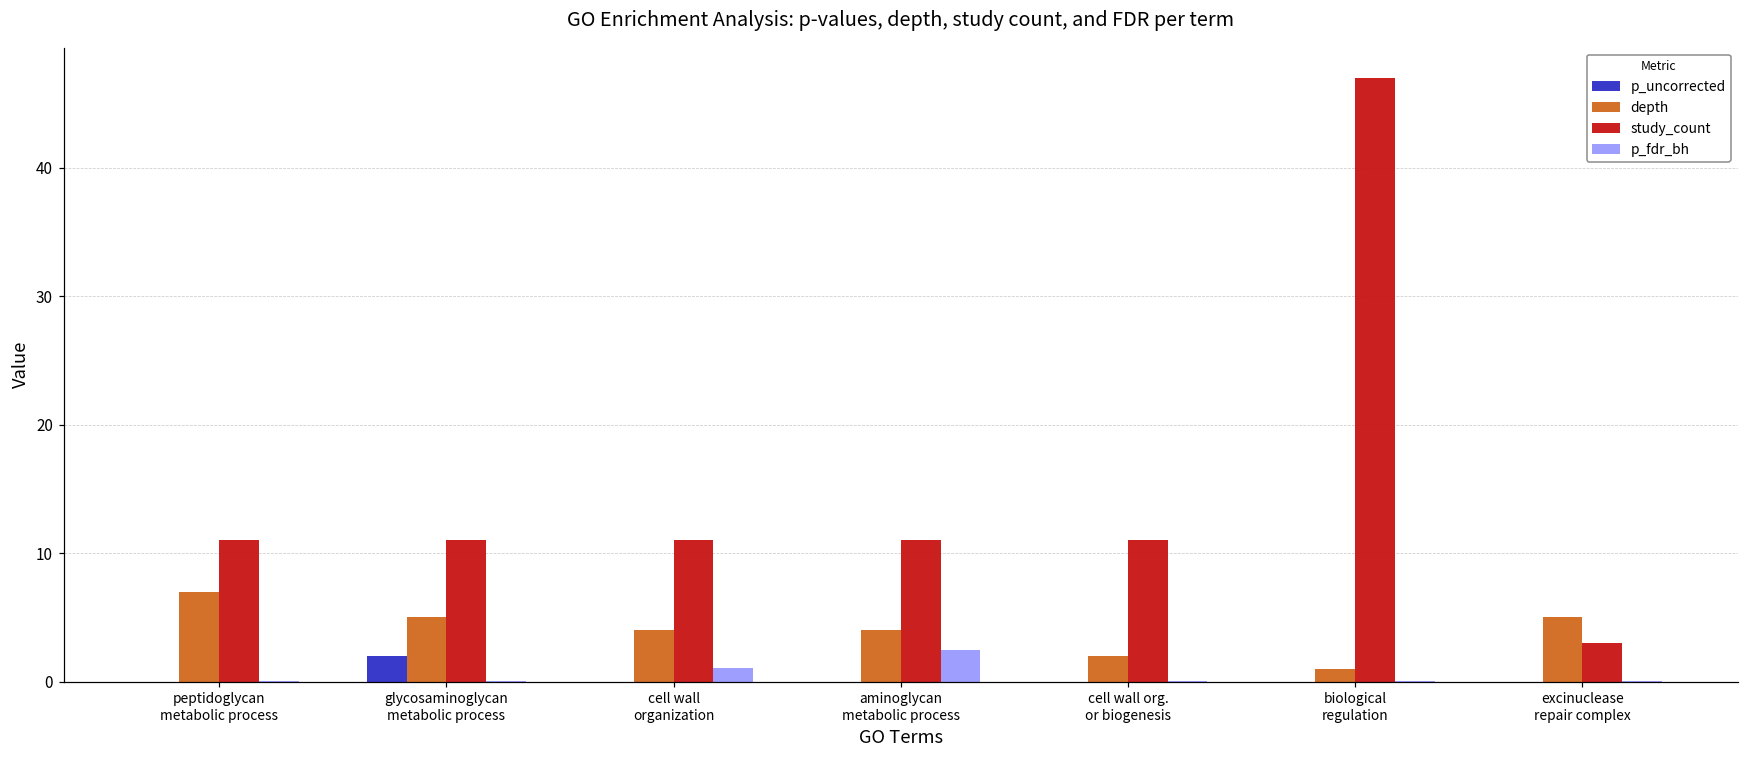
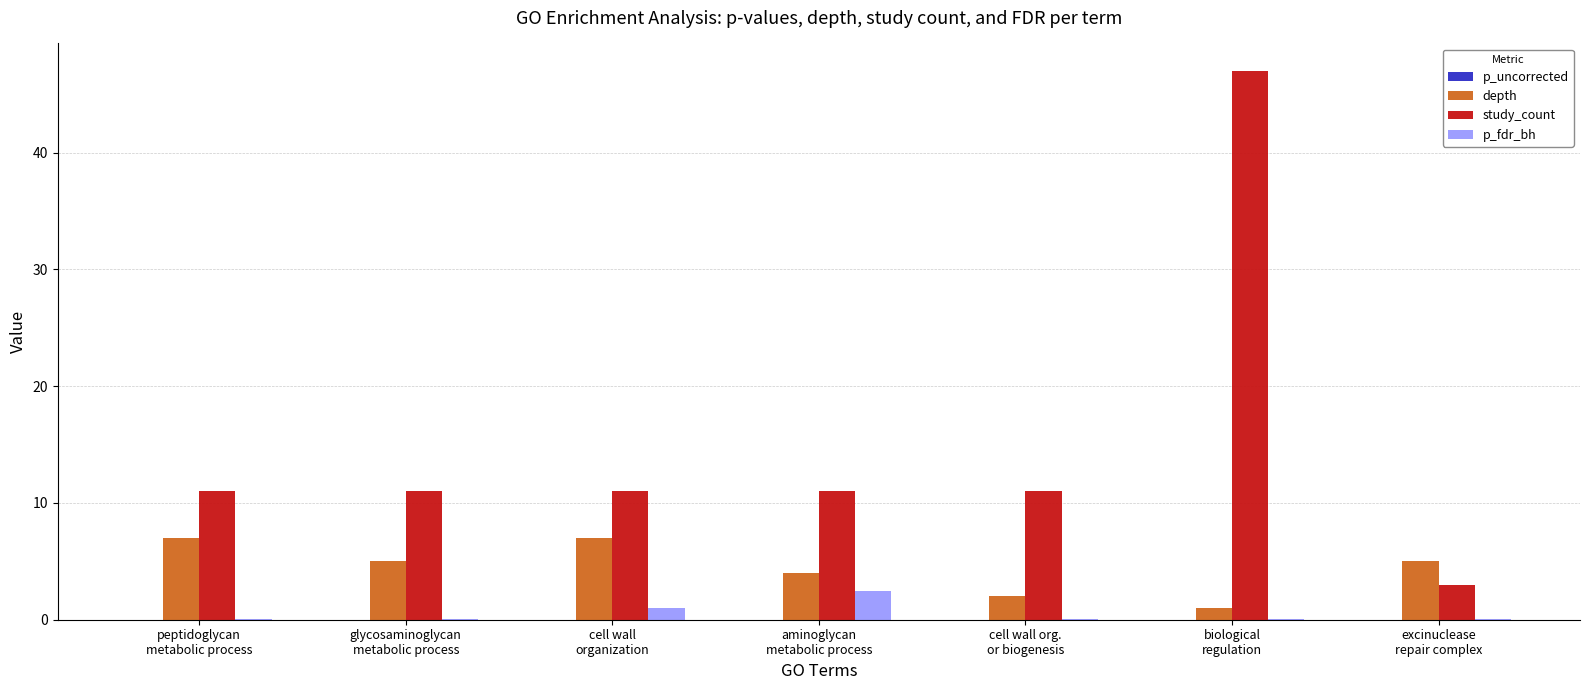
  {
    "p_uncorrected": {
-     "glycosaminoglycan metabolic process": 2
+     "glycosaminoglycan metabolic process": 0
    },
    "depth": {
      "peptidoglycan metabolic process": 7,
      "glycosaminoglycan metabolic process": 5,
-     "cell wall organization": 4,
+     "cell wall organization": 7,
      "aminoglycan metabolic process": 4,
      "cell wall org. or biogenesis": 2,
      "biological regulation": 1,
      "excinuclease repair complex": 5
    },
    "study_count": {
      "peptidoglycan metabolic process": 11,
      "glycosaminoglycan metabolic process": 11,
      "cell wall organization": 11,
      "aminoglycan metabolic process": 11,
      "cell wall org. or biogenesis": 11,
      "biological regulation": 47,
      "excinuclease repair complex": 3
    },
    "p_fdr_bh": {
      "cell wall organization": 1,
      "aminoglycan metabolic process": 2.5
    }
  }
